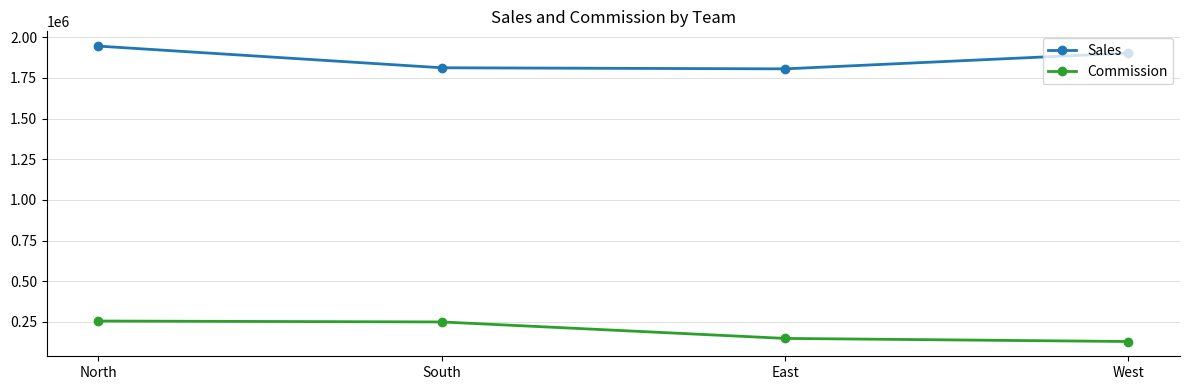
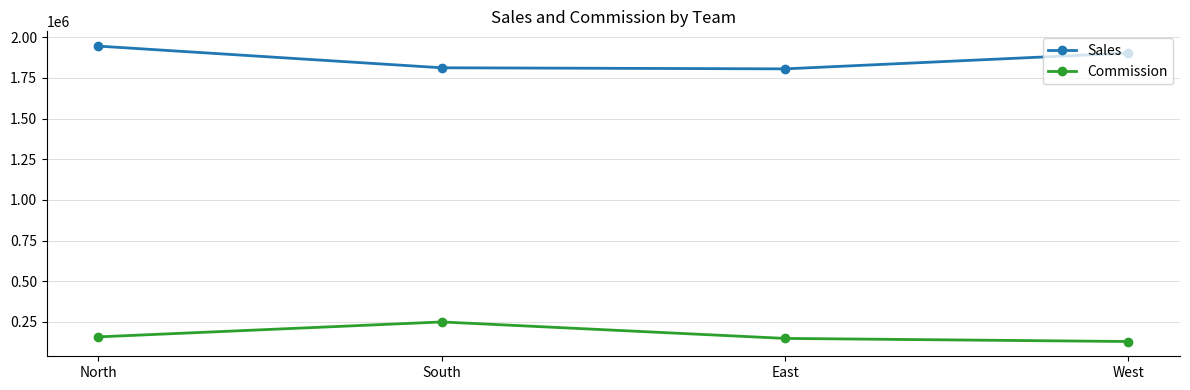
  {
    "Sales": {
      "North": 1950000,
      "South": 1810000,
      "East": 1810000
    },
    "Commission": {
-     "North": 250000,
+     "North": 160000,
      "South": 250000,
      "East": 150000,
      "West": 130000
    }
  }
